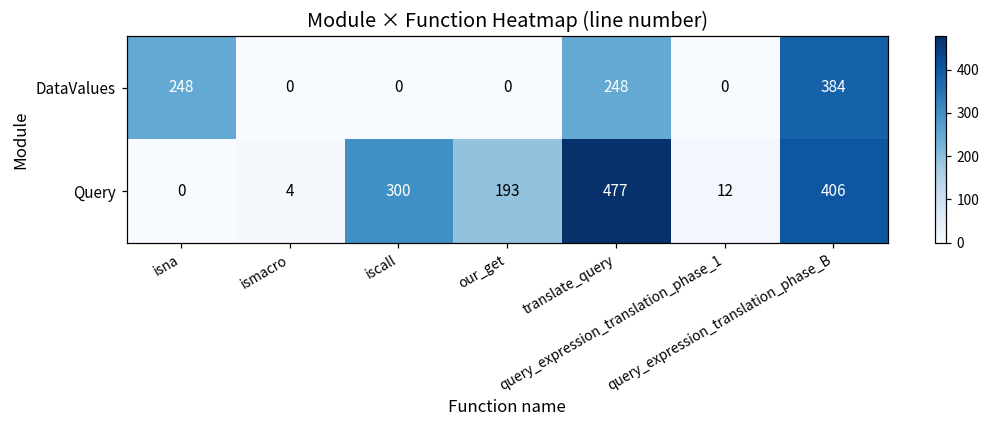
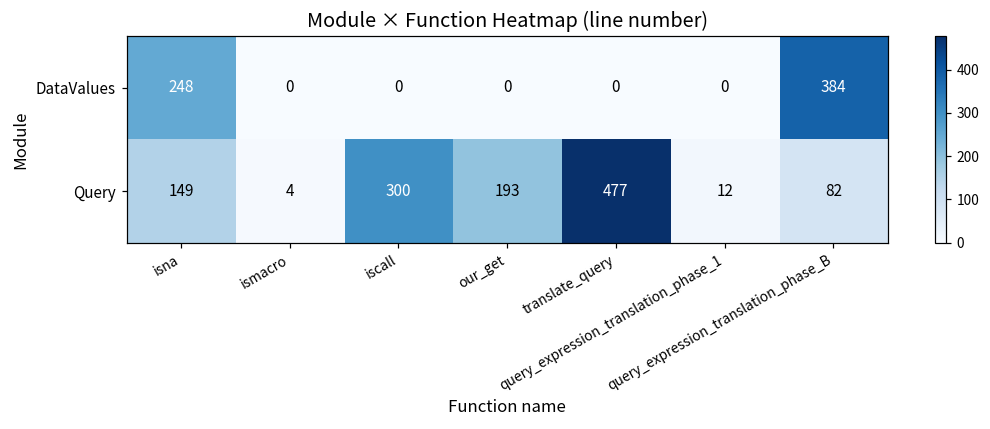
  {
    "DataValues": {
      "isna": 248,
      "ismacro": 0,
      "iscall": 0,
      "our_get": 0,
-     "translate_query": 248,
+     "translate_query": 0,
      "query_expression_translation_phase_1": 0,
      "query_expression_translation_phase_B": 384
    },
    "Query": {
-     "isna": 0,
+     "isna": 149,
      "ismacro": 4,
      "iscall": 300,
      "our_get": 193,
      "translate_query": 477,
      "query_expression_translation_phase_1": 12,
-     "query_expression_translation_phase_B": 406
+     "query_expression_translation_phase_B": 82
    }
  }
